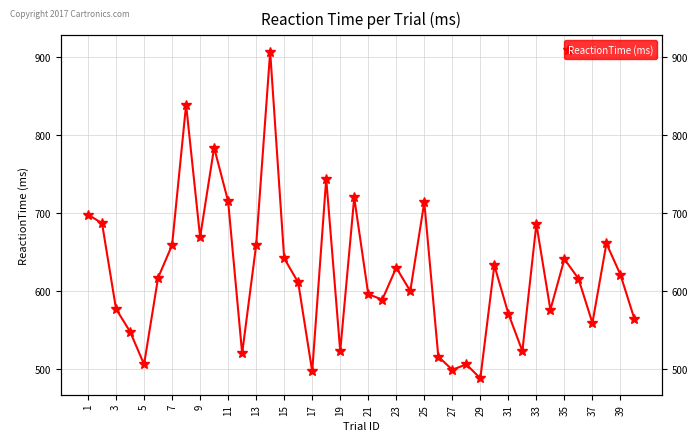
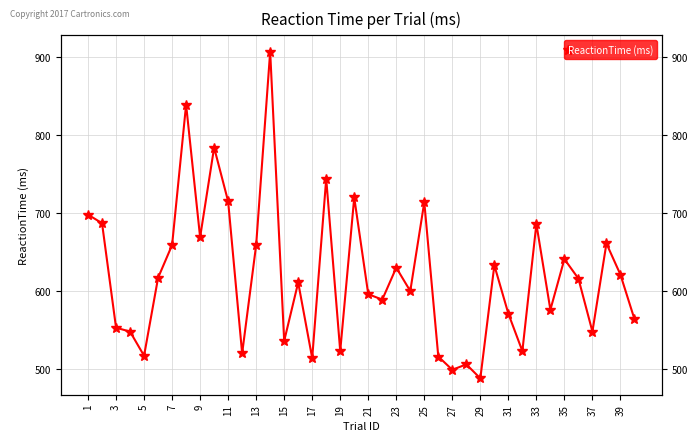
  {
    "1": 700,
-   "3": 580,
-   "5": 510,
+   "3": 550,
+   "5": 520,
    "7": 660,
    "9": 670,
    "11": 720,
    "13": 660,
-   "15": 640,
-   "17": 500,
+   "15": 540,
+   "17": 510,
    "19": 520,
    "21": 600,
    "23": 630,
    "25": 710,
    "27": 500,
    "29": 490,
    "31": 570,
    "33": 690,
    "35": 640,
-   "37": 560,
+   "37": 550,
    "39": 620
  }
